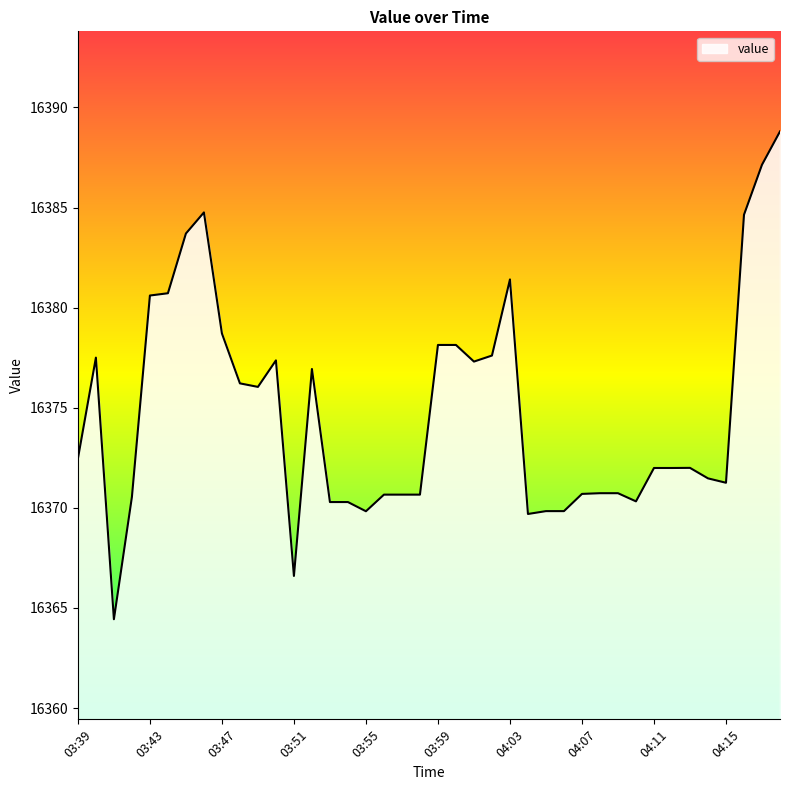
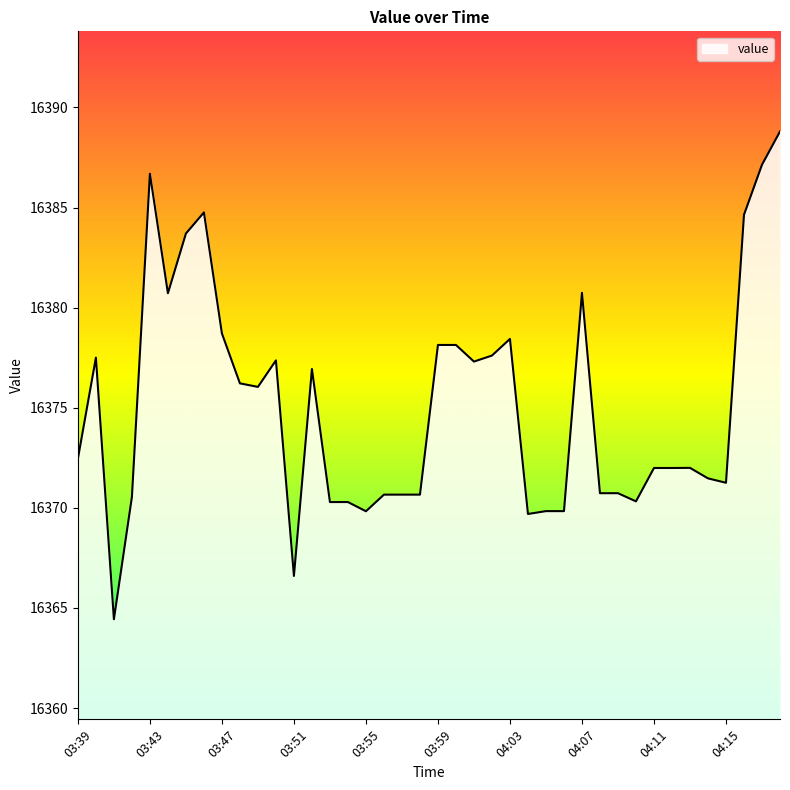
  {
    "03:39": 16372.5,
-   "03:43": 16380.6,
+   "03:43": 16386.7,
    "03:47": 16378.7,
    "03:51": 16366.6,
    "03:55": 16369.8,
    "03:59": 16378.1,
-   "04:03": 16381.4,
-   "04:07": 16370.7,
+   "04:03": 16378.4,
+   "04:07": 16380.7,
    "04:11": 16372.0,
    "04:15": 16371.3
  }
